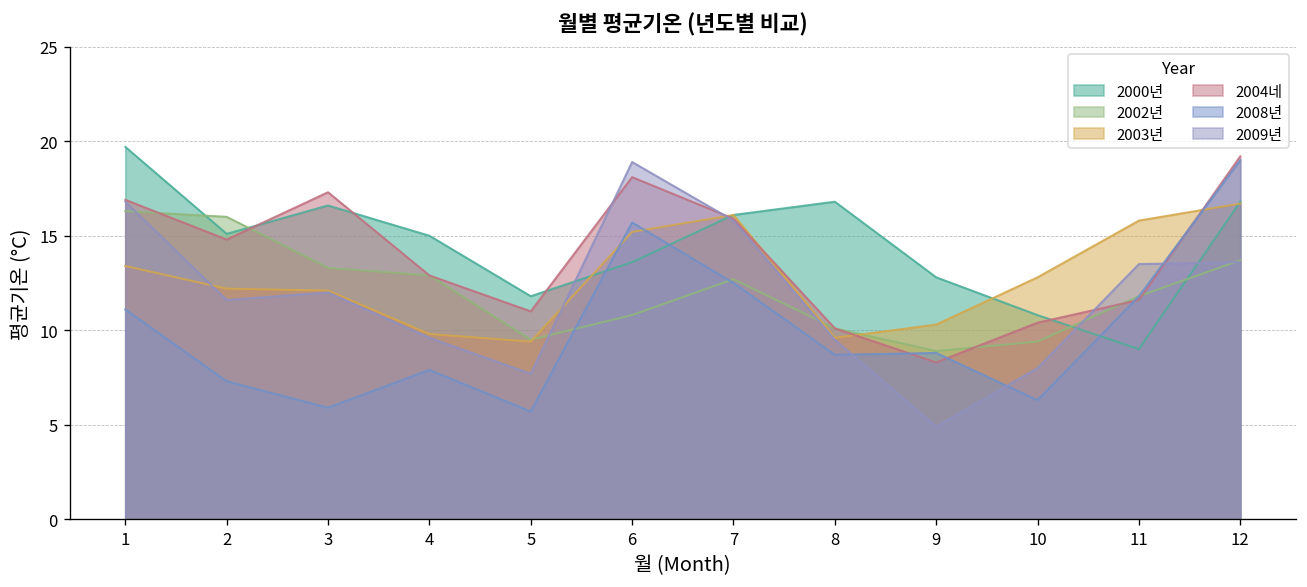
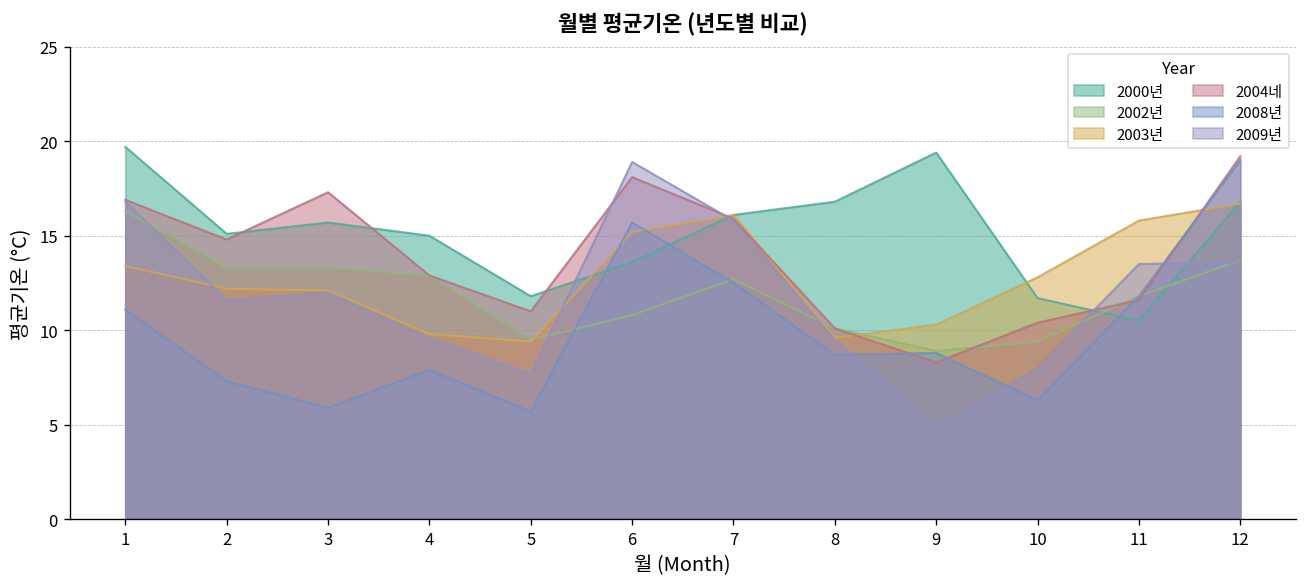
  {
    "2000년": {
      "1": 19.7,
      "2": 15.1,
-     "3": 16.6,
+     "3": 15.7,
      "4": 15.0,
      "5": 11.8,
      "6": 13.6,
      "8": 16.8,
-     "9": 12.8,
-     "10": 10.8,
-     "11": 9.0
+     "9": 19.4,
+     "10": 11.7,
+     "11": 10.5
    },
    "2002년": {
      "1": 16.3,
-     "2": 16.0,
+     "2": 13.3,
      "3": 13.3,
      "6": 10.8,
      "7": 12.7,
      "10": 9.4
    }
  }
